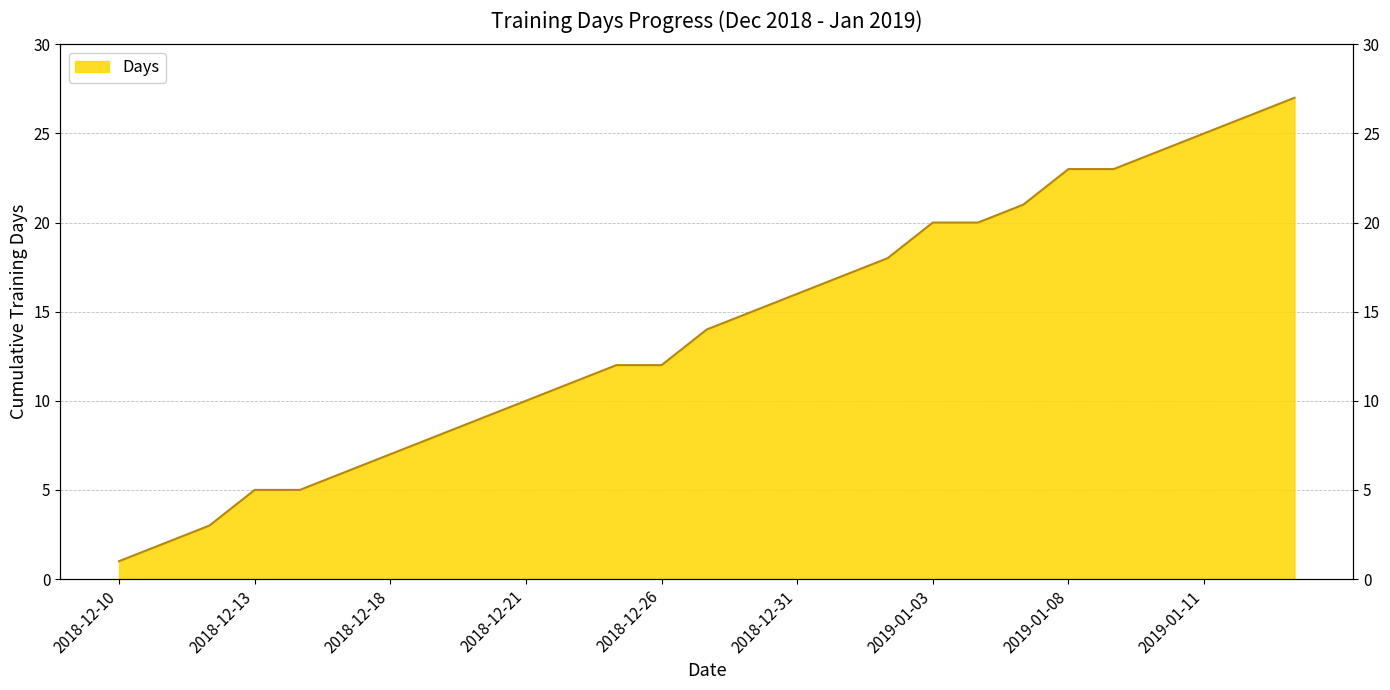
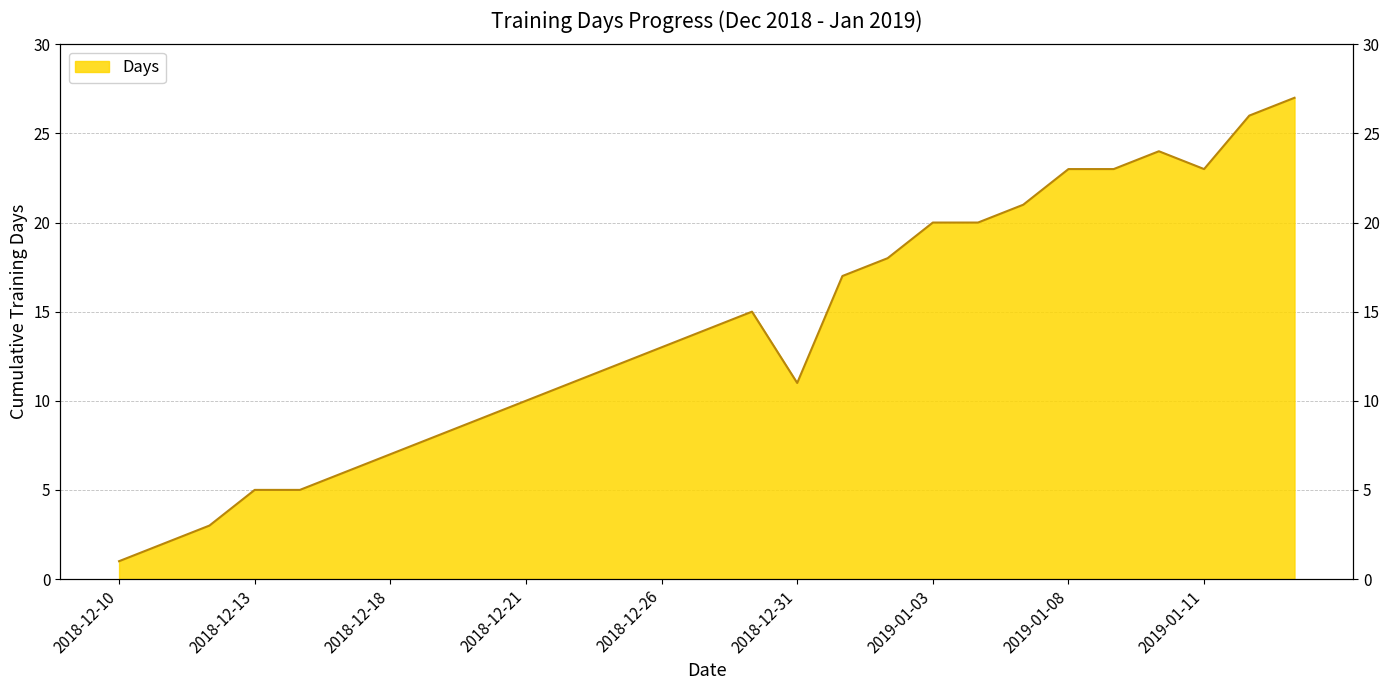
  {
    "2018-12-10": 1,
    "2018-12-13": 5,
    "2018-12-18": 7,
    "2018-12-21": 10,
-   "2018-12-26": 12,
-   "2018-12-31": 16,
+   "2018-12-26": 13,
+   "2018-12-31": 11,
    "2019-01-03": 20,
    "2019-01-08": 23,
-   "2019-01-11": 25
+   "2019-01-11": 23
  }
